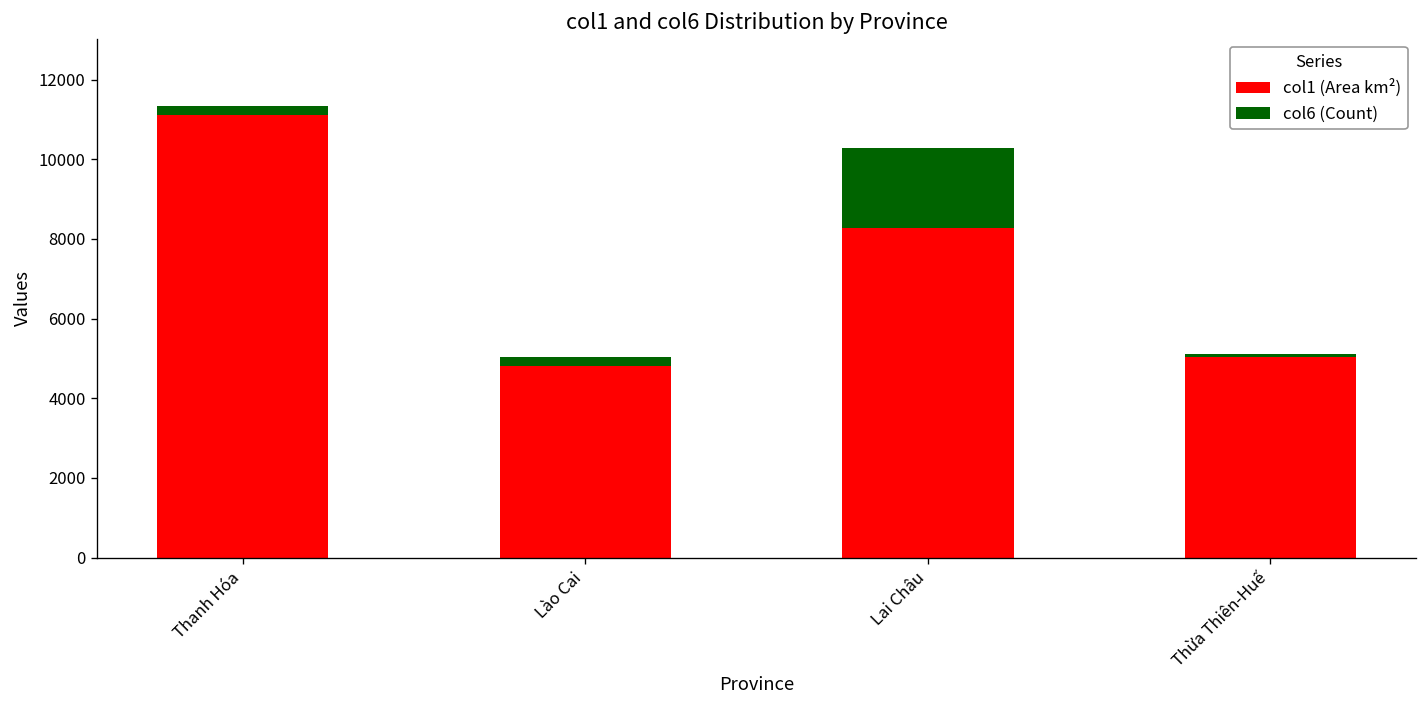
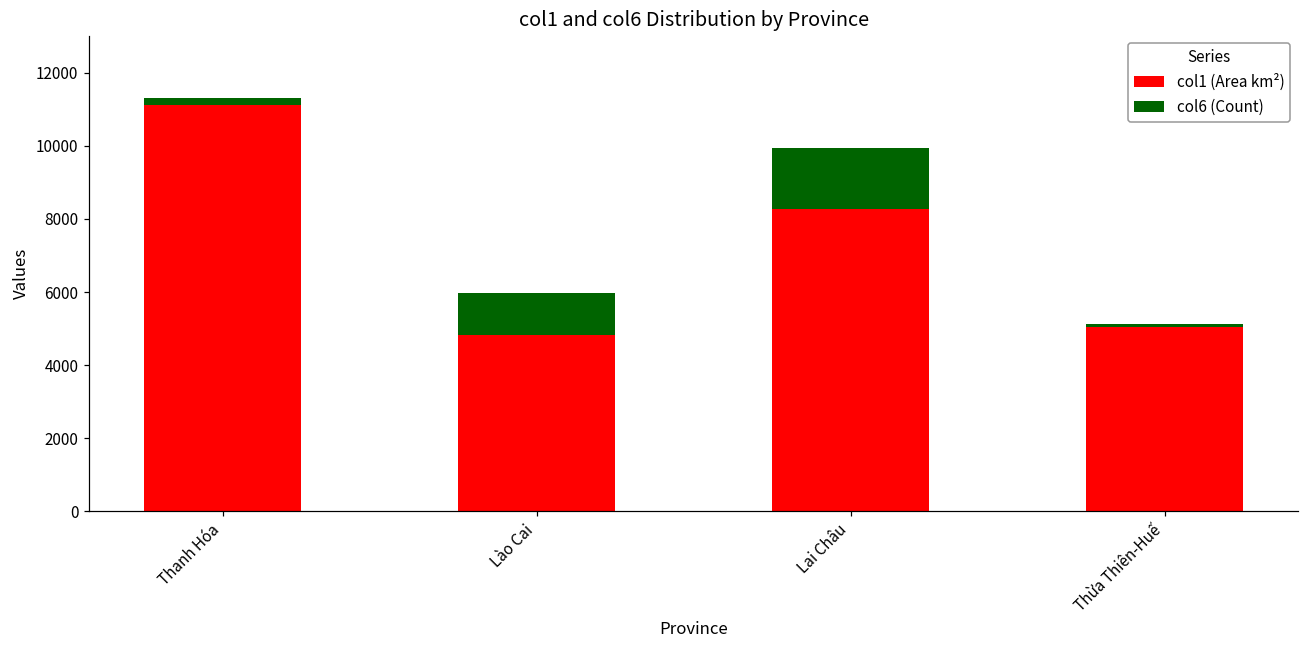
  {
    "col1 (Area km²)": {
      "Thanh Hóa": 11100,
      "Lào Cai": 4800,
      "Lai Châu": 8300,
      "Thừa Thiên-Huế": 5000
    },
    "col6 (Count)": {
      "Thanh Hóa": 200,
-     "Lào Cai": 200,
-     "Lai Châu": 2000,
+     "Lào Cai": 1100,
+     "Lai Châu": 1700,
      "Thừa Thiên-Huế": 100
    }
  }
